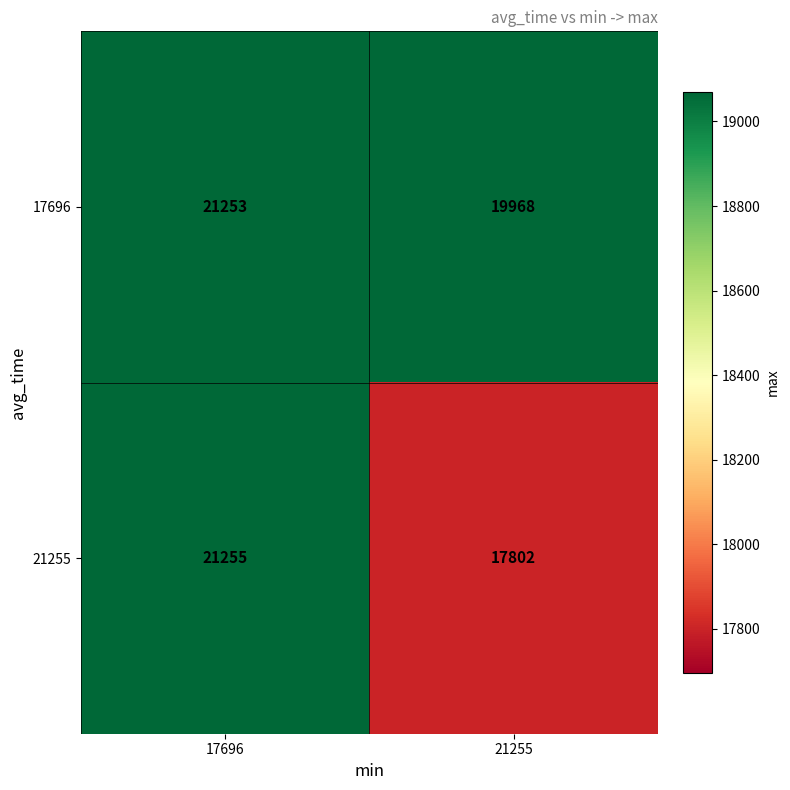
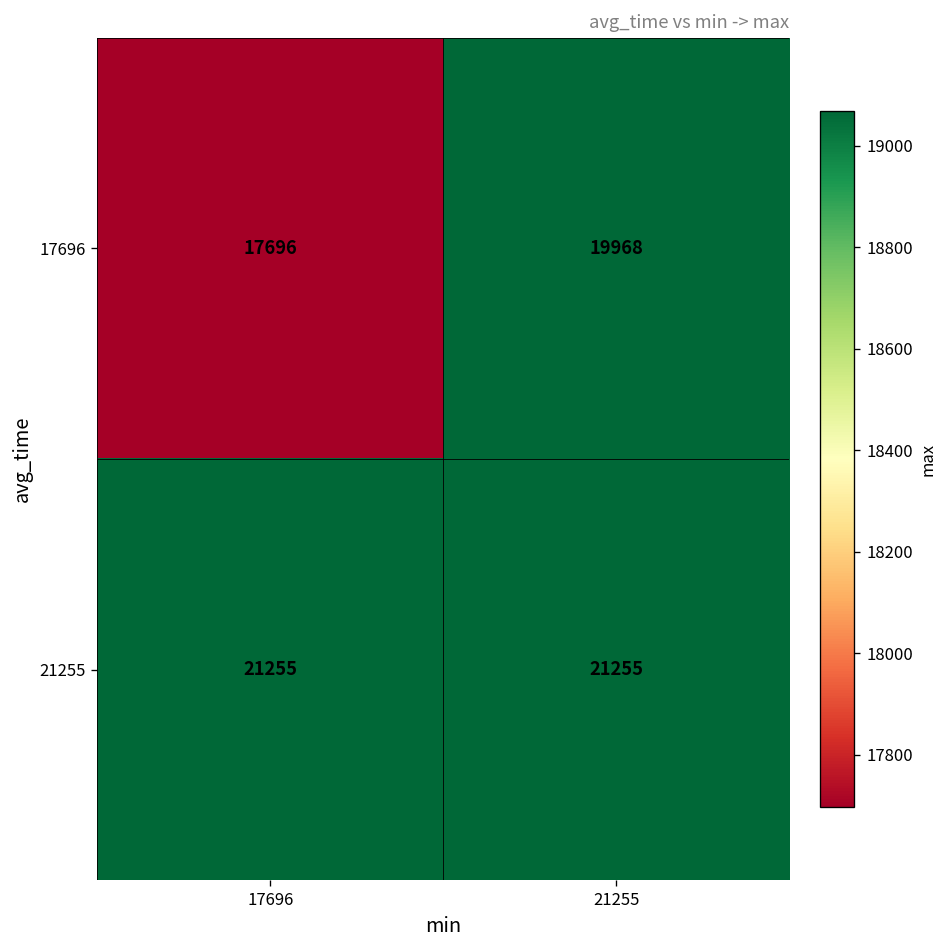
  {
    "17696": {
-     "17696": 21253,
+     "17696": 17696,
      "21255": 19968
    },
    "21255": {
      "17696": 21255,
-     "21255": 17802
+     "21255": 21255
    }
  }
